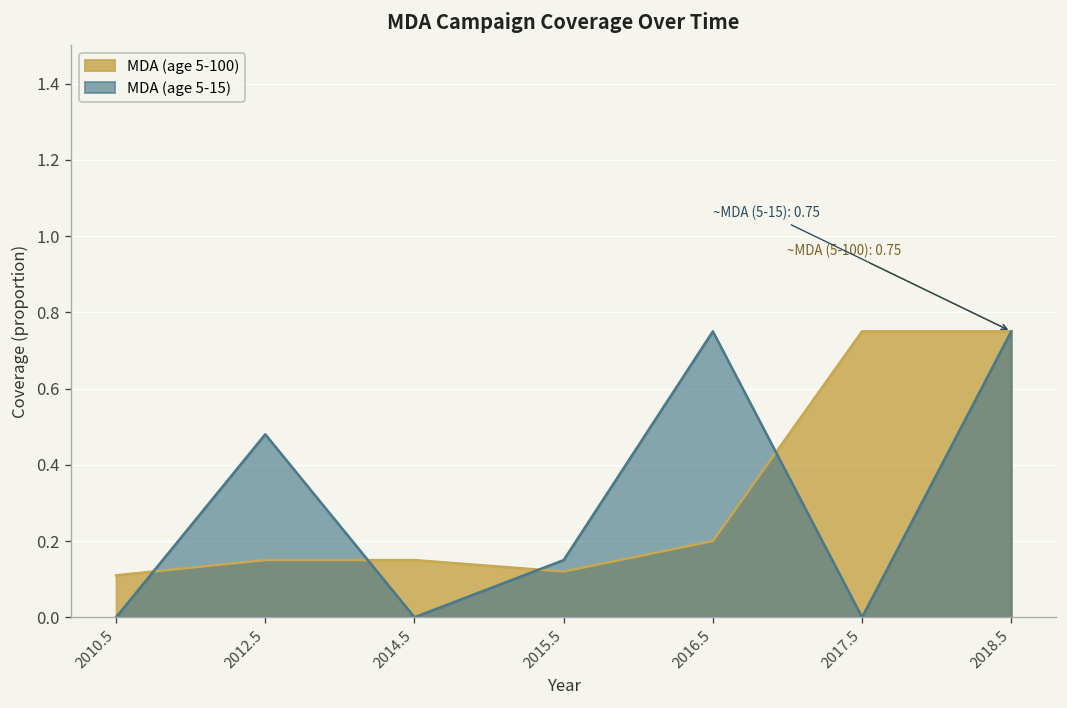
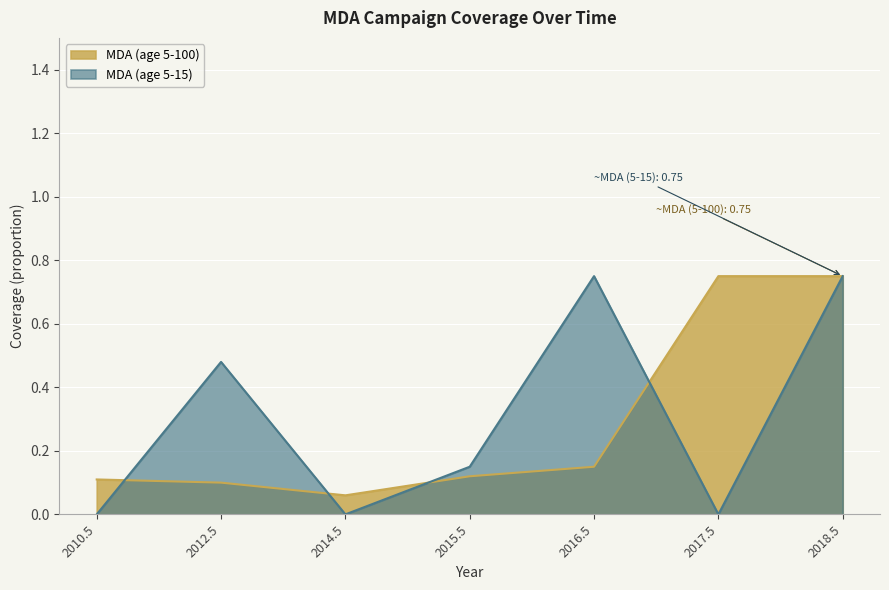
  {
    "MDA (age 5-100)": {
      "2010.5": 0.11,
-     "2012.5": 0.15,
-     "2014.5": 0.15,
+     "2012.5": 0.10,
+     "2014.5": 0.06,
      "2015.5": 0.12,
-     "2016.5": 0.20
+     "2016.5": 0.15
    },
    "MDA (age 5-15)": {
      "2010.5": 0.00,
      "2012.5": 0.48,
      "2014.5": 0.00,
      "2015.5": 0.15,
      "2017.5": 0.00
    }
  }
